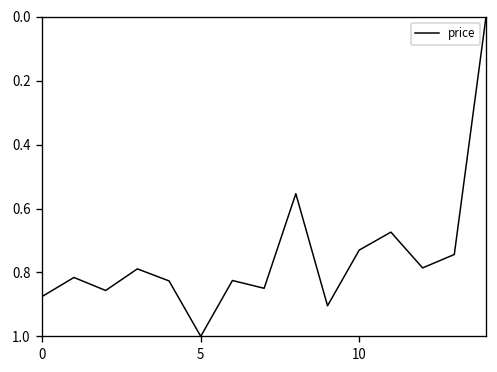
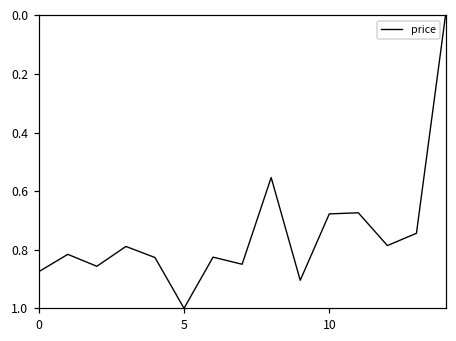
  {
    "0": 0.88,
    "5": 1.00,
-   "10": 0.73
+   "10": 0.68
  }
